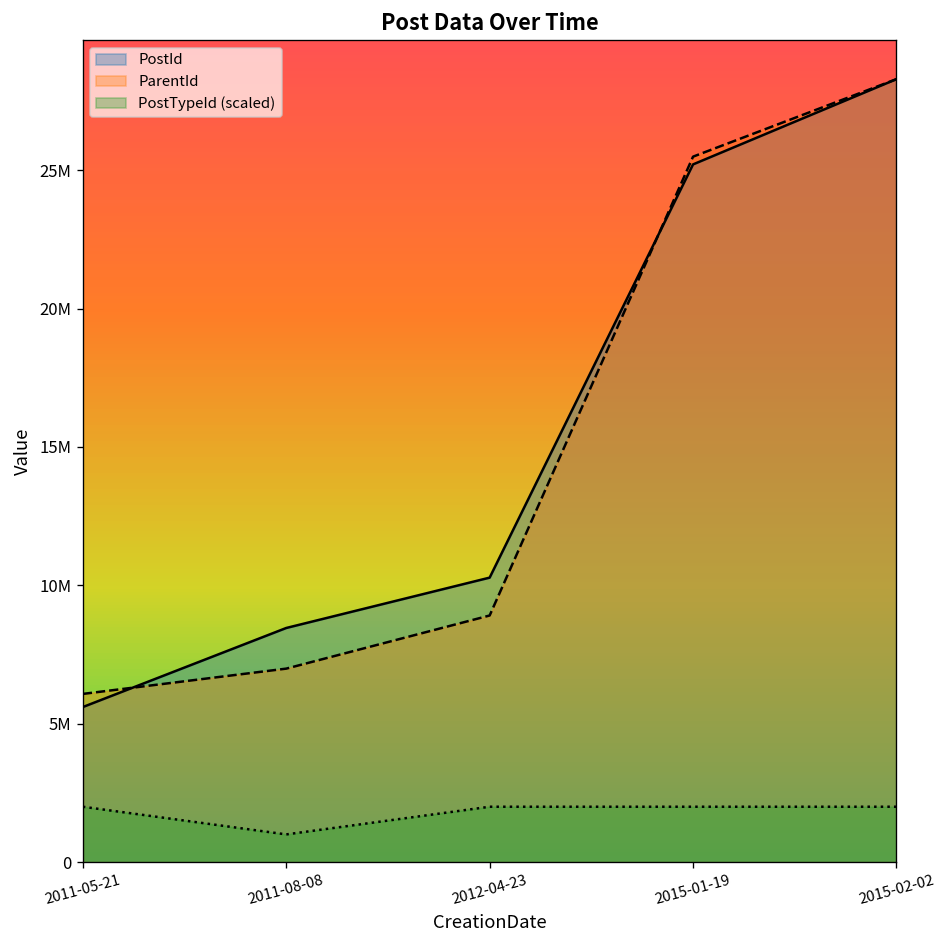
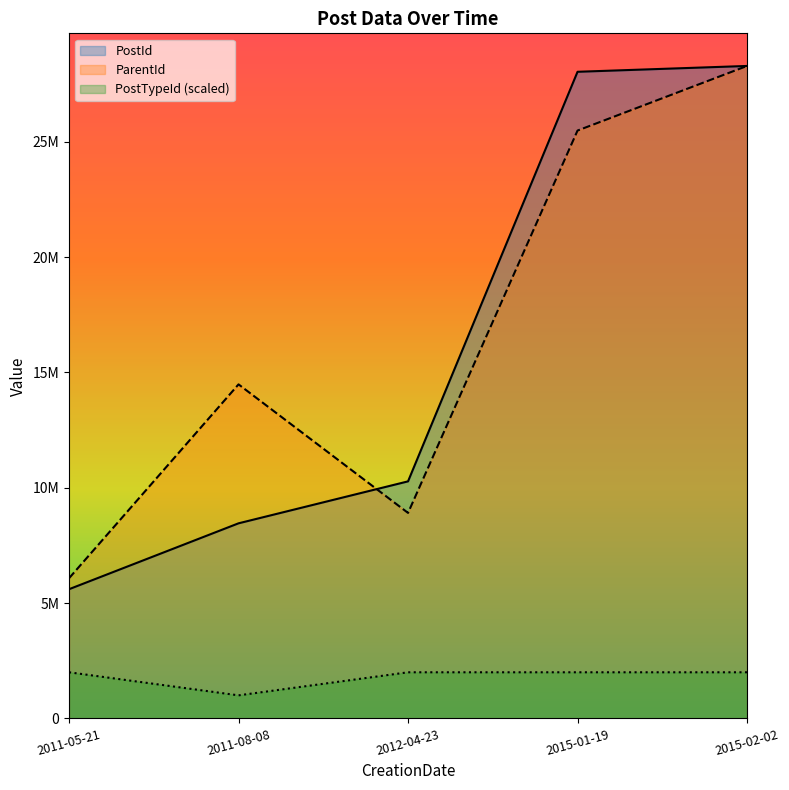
  {
    "PostId": {
      "2011-05-21": 5600000,
      "2011-08-08": 8500000,
      "2012-04-23": 10300000,
-     "2015-01-19": 25200000
+     "2015-01-19": 28000000
    },
    "ParentId": {
      "2011-05-21": 6100000,
-     "2011-08-08": 7000000,
+     "2011-08-08": 14500000,
      "2012-04-23": 8900000,
      "2015-01-19": 25500000
    },
    "PostTypeId (scaled)": {
      "2011-05-21": 2000000,
      "2011-08-08": 1000000,
      "2012-04-23": 2000000,
      "2015-01-19": 2000000,
      "2015-02-02": 2000000
    }
  }
